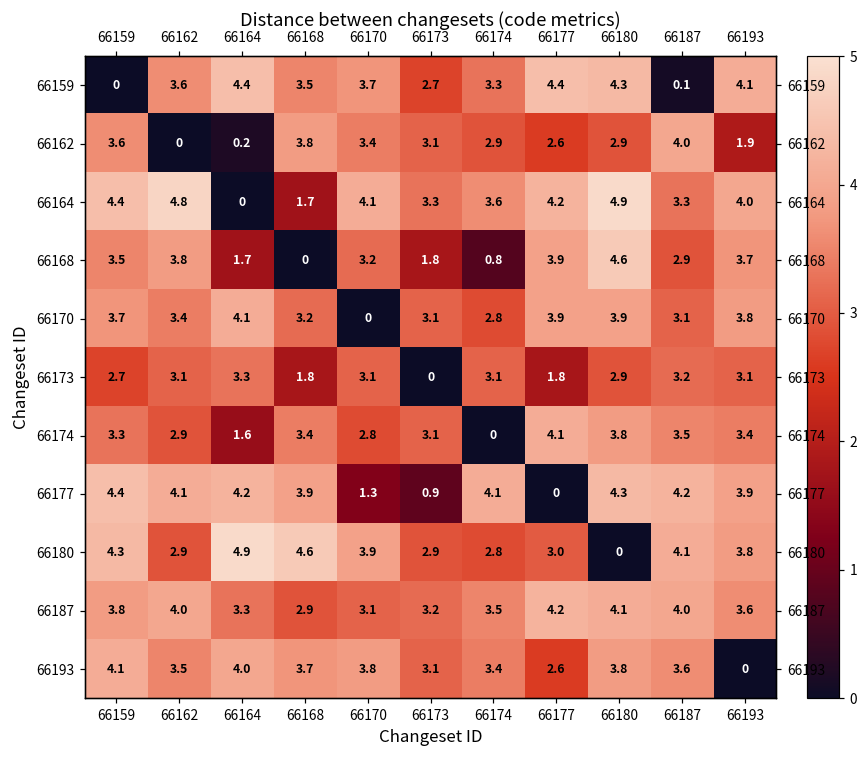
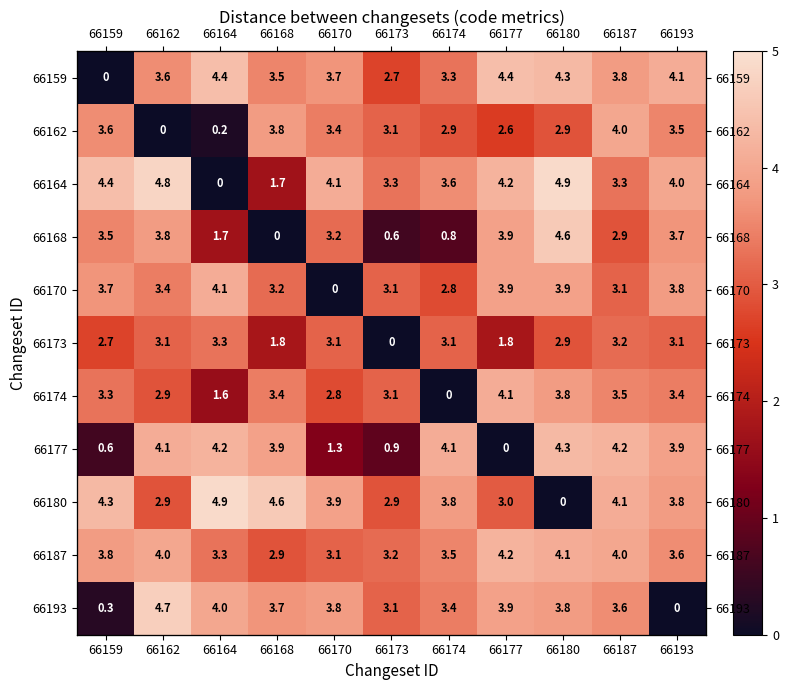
  {
    "66159": {
      "66159": 0,
      "66162": 3.6,
      "66164": 4.4,
      "66168": 3.5,
      "66170": 3.7,
      "66173": 2.7,
      "66174": 3.3,
      "66177": 4.4,
      "66180": 4.3,
-     "66187": 0.1,
+     "66187": 3.8,
      "66193": 4.1
    },
    "66162": {
      "66159": 3.6,
      "66162": 0,
      "66164": 0.2,
      "66168": 3.8,
      "66170": 3.4,
      "66173": 3.1,
      "66174": 2.9,
      "66177": 2.6,
      "66180": 2.9,
      "66187": 4.0,
-     "66193": 1.9
+     "66193": 3.5
    },
    "66164": {
      "66159": 4.4,
      "66162": 4.8,
      "66164": 0,
      "66168": 1.7,
      "66170": 4.1,
      "66173": 3.3,
      "66174": 3.6,
      "66177": 4.2,
      "66180": 4.9,
      "66187": 3.3,
      "66193": 4.0
    },
    "66168": {
      "66159": 3.5,
      "66162": 3.8,
      "66164": 1.7,
      "66168": 0,
      "66170": 3.2,
-     "66173": 1.8,
+     "66173": 0.6,
      "66174": 0.8,
      "66177": 3.9,
      "66180": 4.6,
      "66187": 2.9,
      "66193": 3.7
    },
    "66170": {
      "66159": 3.7,
      "66162": 3.4,
      "66164": 4.1,
      "66168": 3.2,
      "66170": 0,
      "66173": 3.1,
      "66174": 2.8,
      "66177": 3.9,
      "66180": 3.9,
      "66187": 3.1,
      "66193": 3.8
    },
    "66173": {
      "66159": 2.7,
      "66162": 3.1,
      "66164": 3.3,
      "66168": 1.8,
      "66170": 3.1,
      "66173": 0,
      "66174": 3.1,
      "66177": 1.8,
      "66180": 2.9,
      "66187": 3.2,
      "66193": 3.1
    },
    "66174": {
      "66159": 3.3,
      "66162": 2.9,
      "66164": 1.6,
      "66168": 3.4,
      "66170": 2.8,
      "66173": 3.1,
      "66174": 0,
      "66177": 4.1,
      "66180": 3.8,
      "66187": 3.5,
      "66193": 3.4
    },
    "66177": {
-     "66159": 4.4,
+     "66159": 0.6,
      "66162": 4.1,
      "66164": 4.2,
      "66168": 3.9,
      "66170": 1.3,
      "66173": 0.9,
      "66174": 4.1,
      "66177": 0,
      "66180": 4.3,
      "66187": 4.2,
      "66193": 3.9
    },
    "66180": {
      "66159": 4.3,
      "66162": 2.9,
      "66164": 4.9,
      "66168": 4.6,
      "66170": 3.9,
      "66173": 2.9,
-     "66174": 2.8,
+     "66174": 3.8,
      "66177": 3.0,
      "66180": 0,
      "66187": 4.1,
      "66193": 3.8
    },
    "66187": {
      "66159": 3.8,
      "66162": 4.0,
      "66164": 3.3,
      "66168": 2.9,
      "66170": 3.1,
      "66173": 3.2,
      "66174": 3.5,
      "66177": 4.2,
      "66180": 4.1,
      "66187": 4.0,
      "66193": 3.6
    },
    "66193": {
-     "66159": 4.1,
-     "66162": 3.5,
+     "66159": 0.3,
+     "66162": 4.7,
      "66164": 4.0,
      "66168": 3.7,
      "66170": 3.8,
      "66173": 3.1,
      "66174": 3.4,
-     "66177": 2.6,
+     "66177": 3.9,
      "66180": 3.8,
      "66187": 3.6,
      "66193": 0
    }
  }
